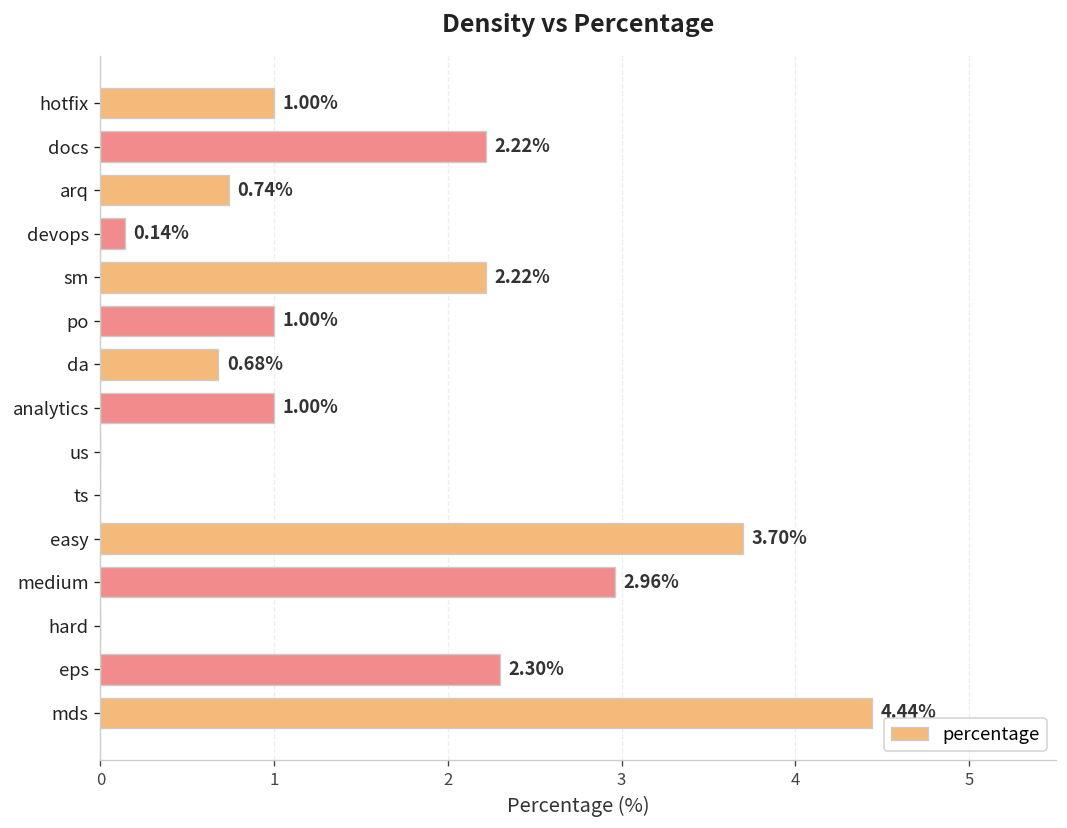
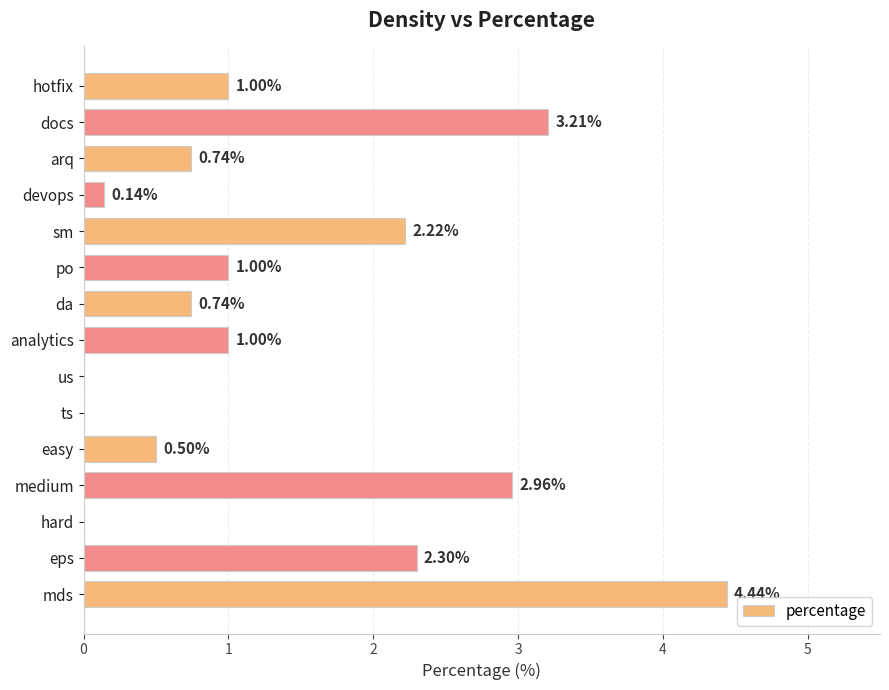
  {
    "hotfix": "1.00%",
-   "docs": "2.22%",
+   "docs": "3.21%",
    "arq": "0.74%",
    "devops": "0.14%",
    "sm": "2.22%",
    "po": "1.00%",
-   "da": "0.68%",
+   "da": "0.74%",
    "analytics": "1.00%",
-   "easy": "3.70%",
+   "easy": "0.50%",
    "medium": "2.96%",
    "eps": "2.30%"
  }
